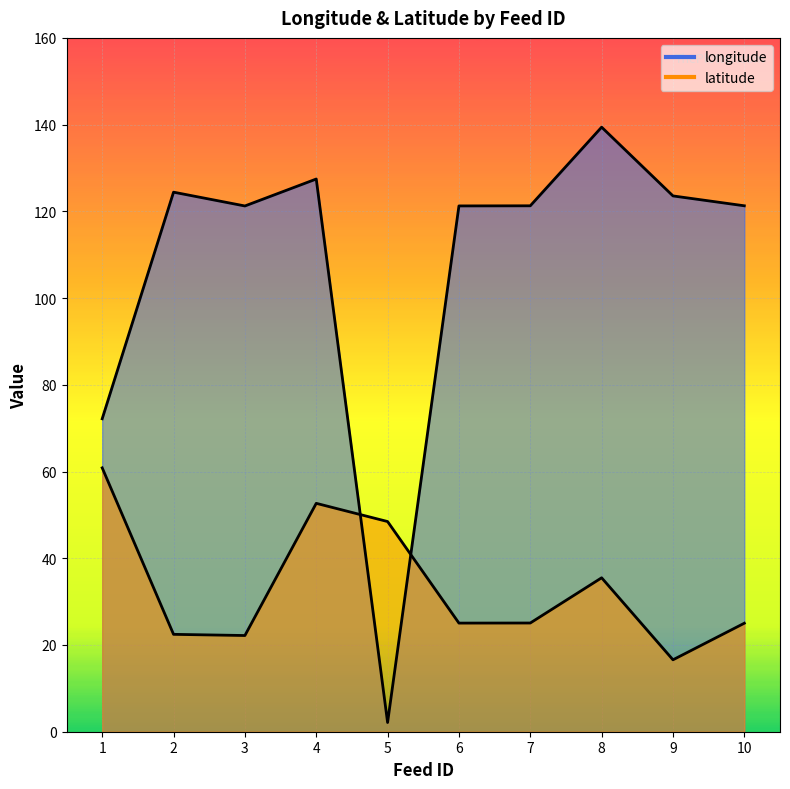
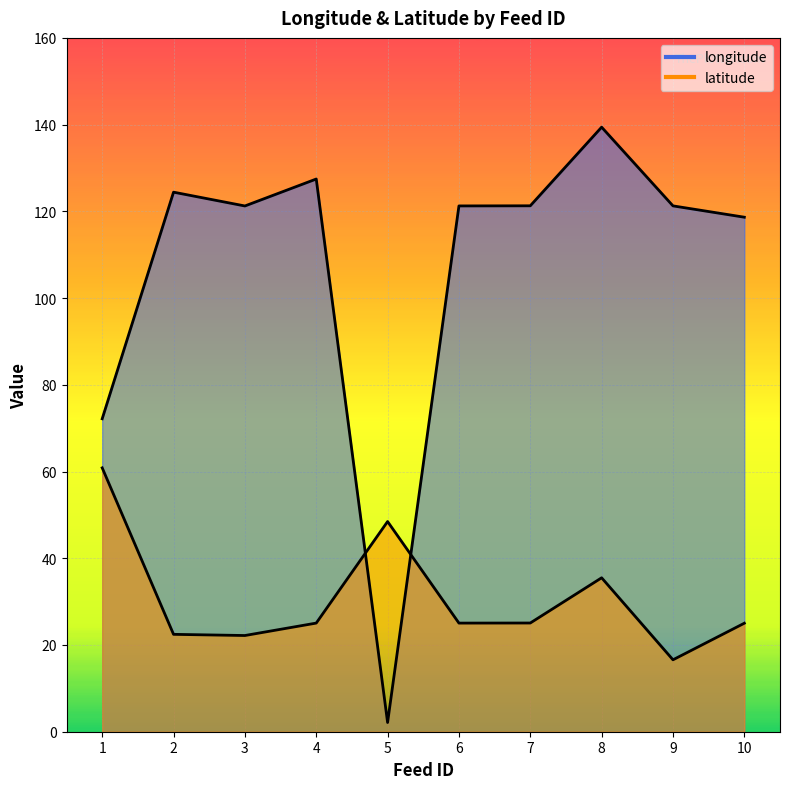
  {
    "longitude": {
      "1": 72,
      "2": 124,
      "3": 121,
      "4": 127,
      "5": 2,
      "6": 121,
      "7": 121,
      "8": 139,
-     "9": 124,
-     "10": 121
+     "9": 121,
+     "10": 119
    },
    "latitude": {
      "1": 61,
      "2": 22,
      "3": 22,
-     "4": 53,
+     "4": 25,
      "5": 48,
      "6": 25,
      "7": 25,
      "8": 35,
      "9": 17,
      "10": 25
    }
  }
